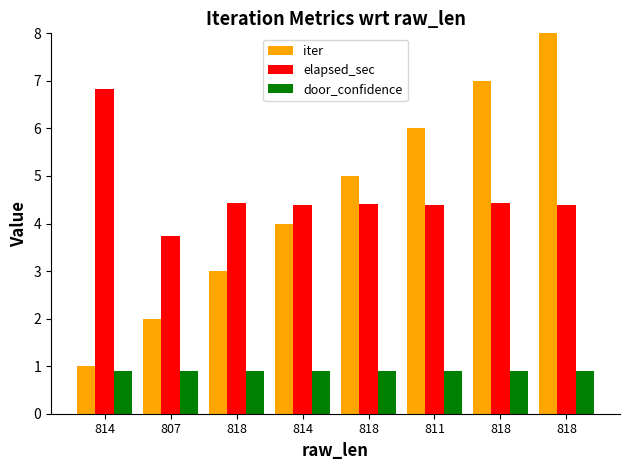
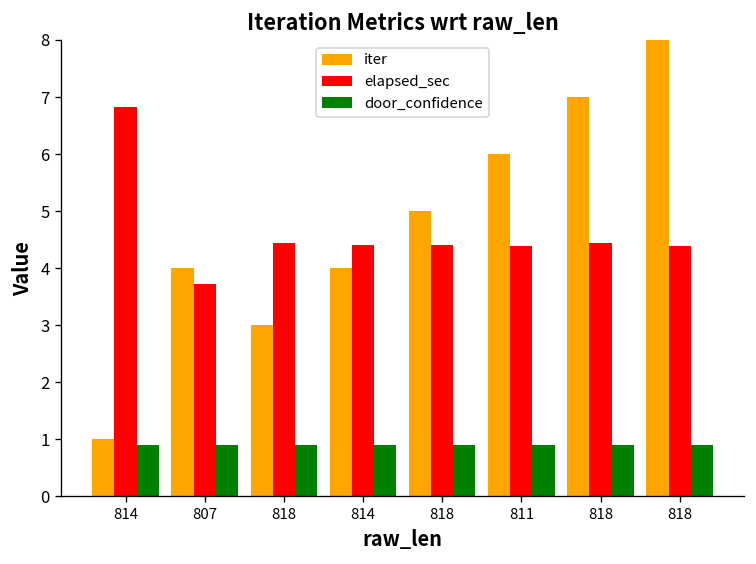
  {
    "iter": {
-     "807": 2,
+     "807": 4,
      "811": 6
    },
    "elapsed_sec": {
      "807": 3.7,
      "811": 4.4
    },
    "door_confidence": {
      "807": 0.9,
      "811": 0.9
    }
  }
